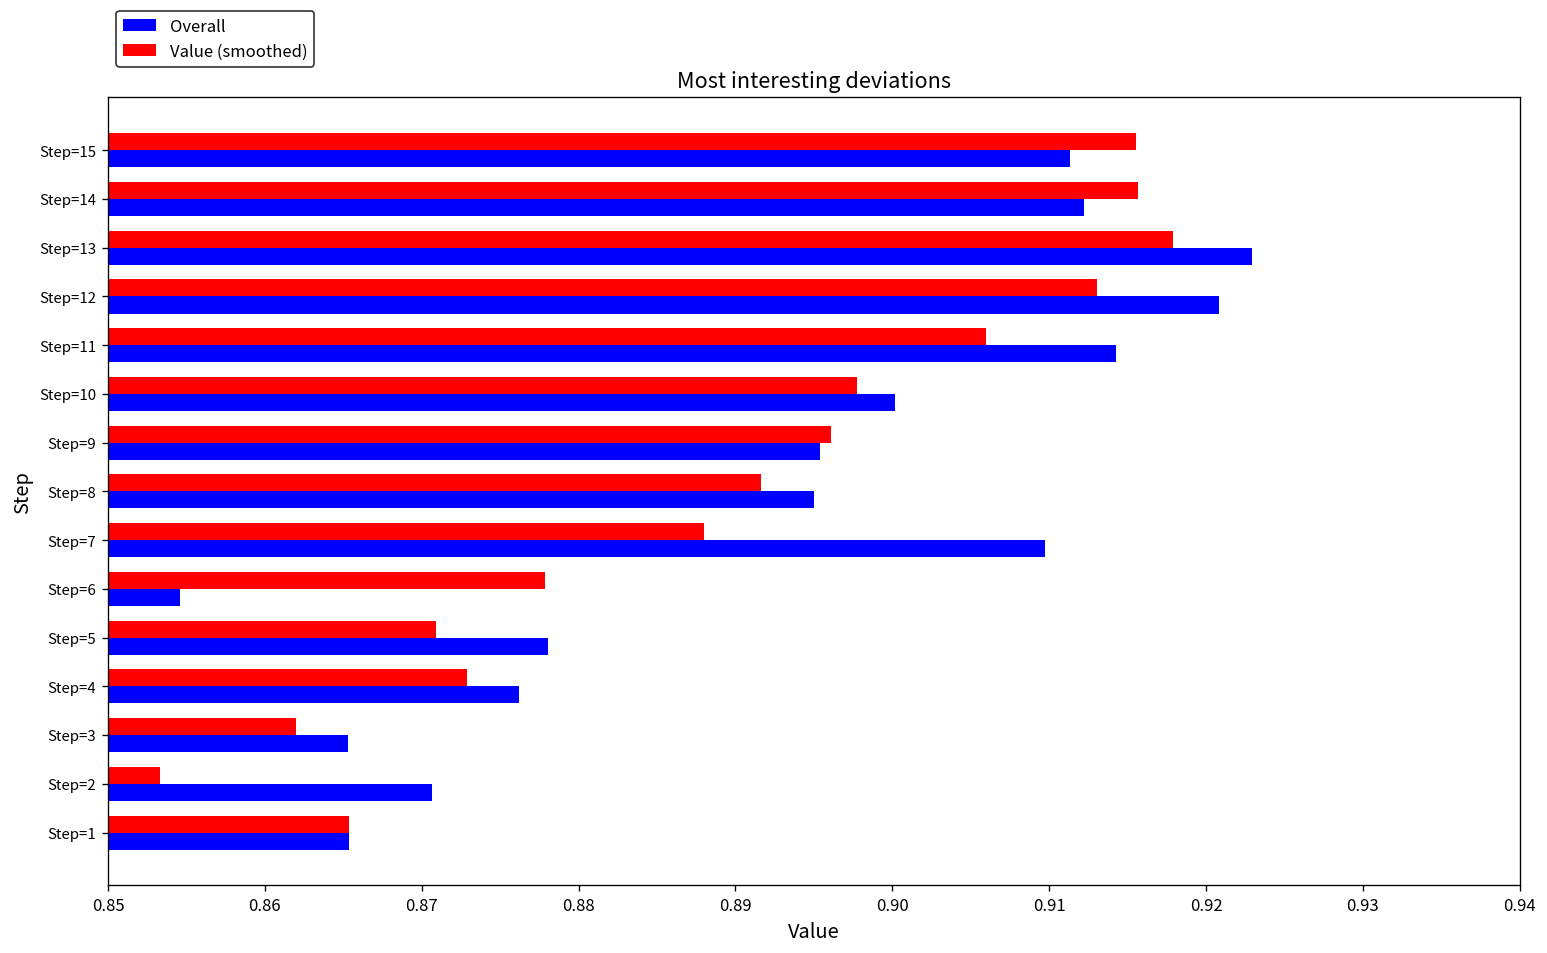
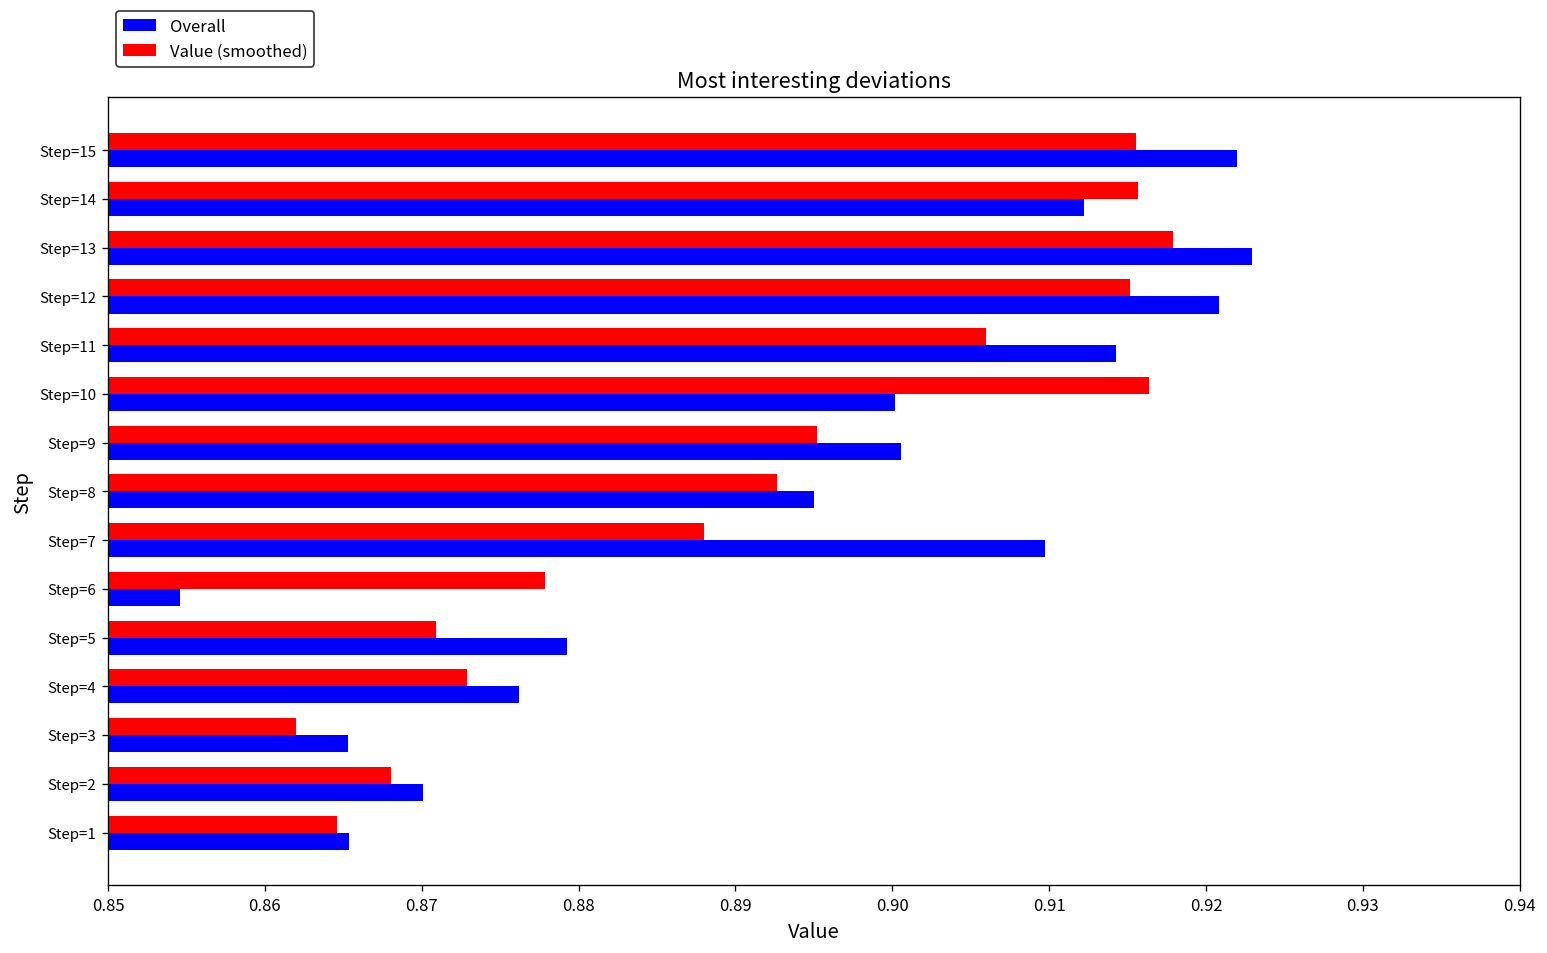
  {
    "Overall": {
-     "Step=15": 0.9113,
+     "Step=15": 0.9220,
      "Step=14": 0.9122,
      "Step=13": 0.9229,
      "Step=12": 0.9208,
      "Step=11": 0.9142,
      "Step=10": 0.9001,
-     "Step=9": 0.8954,
+     "Step=9": 0.9005,
      "Step=8": 0.8950,
      "Step=7": 0.9097,
      "Step=6": 0.8546,
-     "Step=5": 0.8781,
+     "Step=5": 0.8792,
      "Step=4": 0.8762,
      "Step=3": 0.8653,
-     "Step=2": 0.8707,
+     "Step=2": 0.8700,
      "Step=1": 0.8654
    },
    "Value (smoothed)": {
      "Step=15": 0.9156,
      "Step=14": 0.9156,
      "Step=13": 0.9179,
-     "Step=12": 0.9130,
+     "Step=12": 0.9152,
      "Step=11": 0.9060,
-     "Step=10": 0.8977,
-     "Step=9": 0.8961,
-     "Step=8": 0.8917,
+     "Step=10": 0.9163,
+     "Step=9": 0.8952,
+     "Step=8": 0.8927,
      "Step=7": 0.8880,
      "Step=6": 0.8779,
      "Step=5": 0.8709,
      "Step=4": 0.8729,
      "Step=3": 0.8620,
-     "Step=2": 0.8533,
-     "Step=1": 0.8654
+     "Step=2": 0.8680,
+     "Step=1": 0.8646
    }
  }
